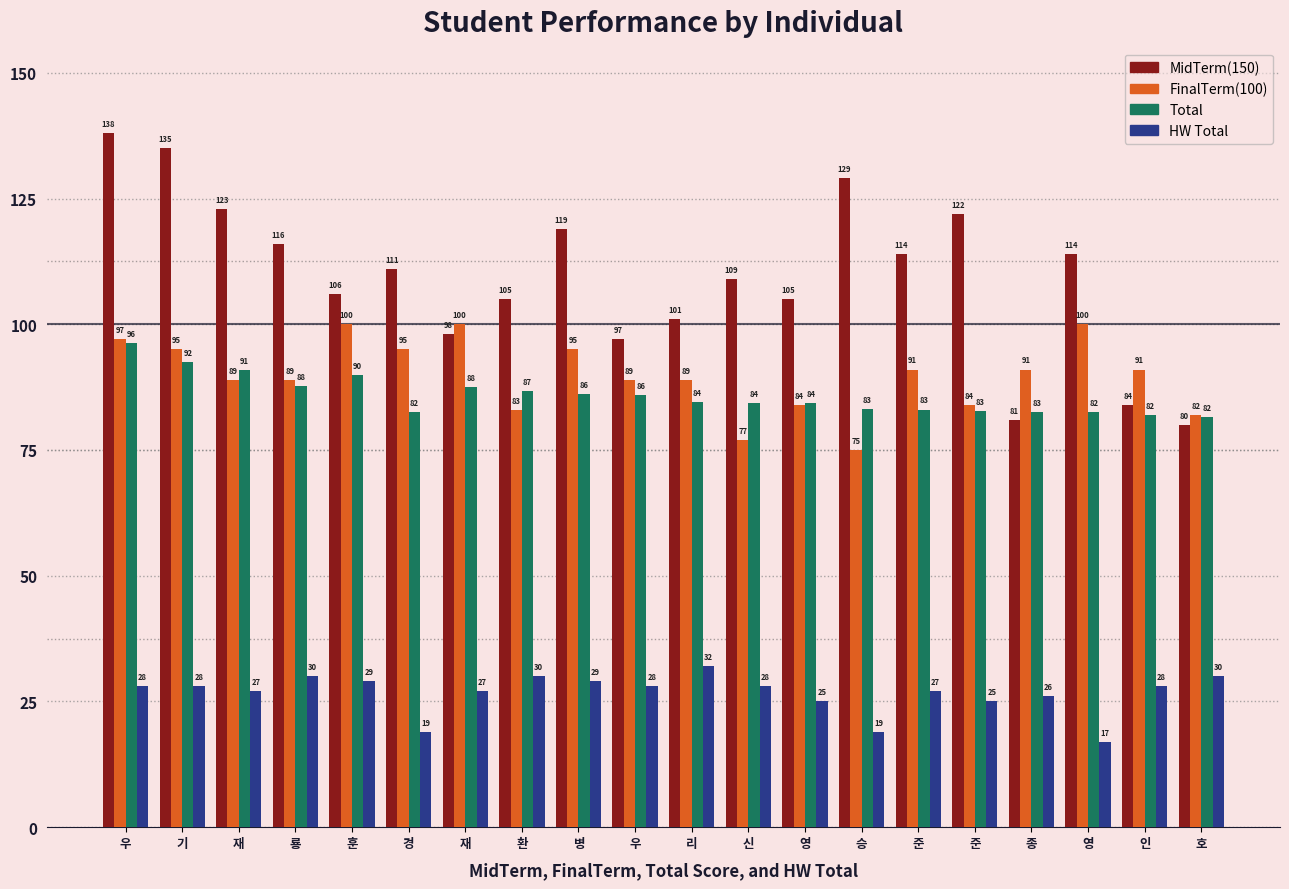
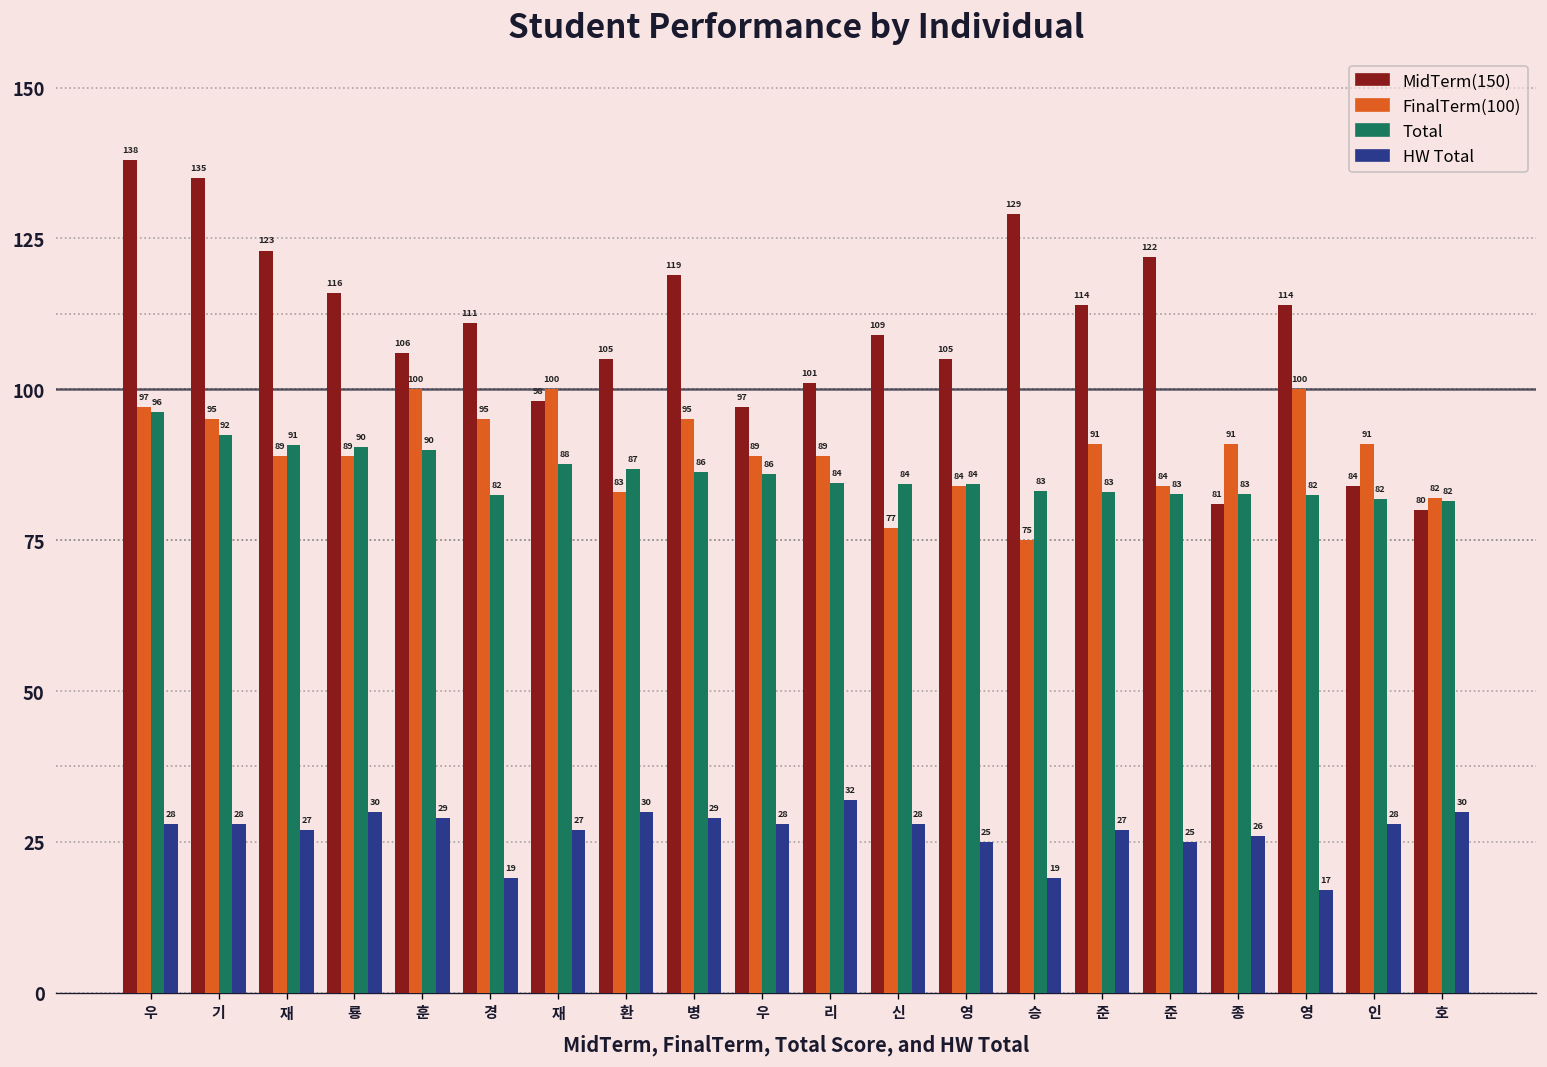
  {
    "MidTerm(150)": {
      "기": 135,
      "룡": 116,
      "훈": 106,
      "경": 111,
      "환": 105,
      "병": 119,
      "리": 101,
      "신": 109,
      "승": 129,
      "종": 81,
      "인": 84,
      "호": 80
    },
    "FinalTerm(100)": {
      "기": 95,
      "룡": 89,
      "훈": 100,
      "경": 95,
      "환": 83,
      "병": 95,
      "리": 89,
      "신": 77,
      "승": 75,
      "종": 91,
      "인": 91,
      "호": 82
    },
    "Total": {
      "기": 92,
-     "룡": 88,
+     "룡": 90,
      "훈": 90,
      "경": 82,
      "환": 87,
      "병": 86,
      "리": 84,
      "신": 84,
      "승": 83,
      "종": 83,
      "인": 82,
      "호": 82
    },
    "HW Total": {
      "기": 28,
      "룡": 30,
      "훈": 29,
      "경": 19,
      "환": 30,
      "병": 29,
      "리": 32,
      "신": 28,
      "승": 19,
      "종": 26,
      "인": 28,
      "호": 30
    }
  }
